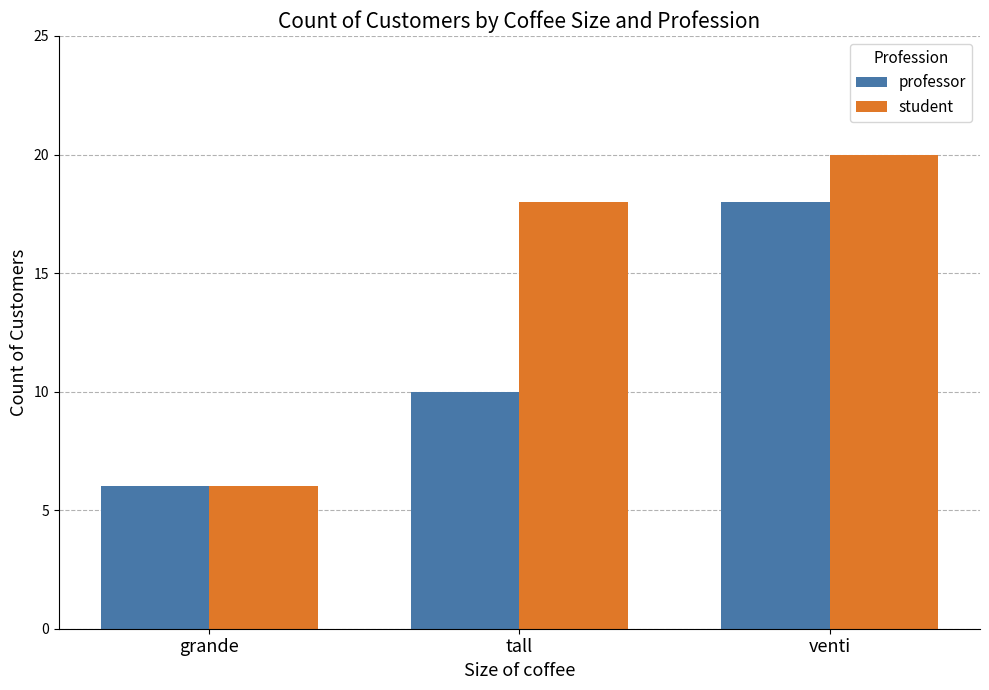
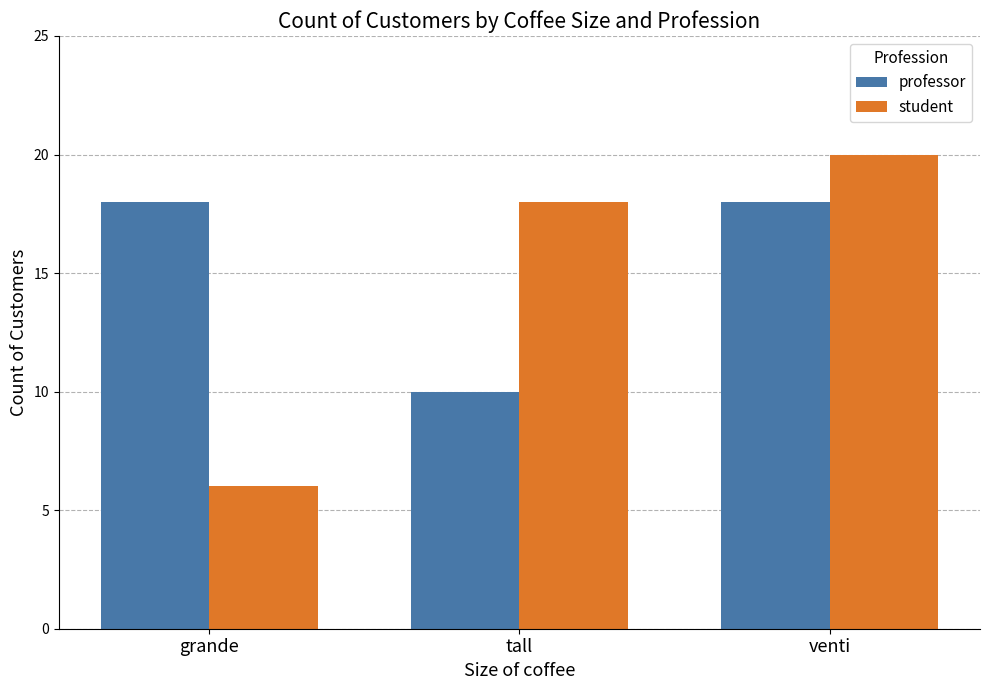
  {
    "professor": {
-     "grande": 6,
+     "grande": 18,
      "tall": 10,
      "venti": 18
    },
    "student": {
      "grande": 6,
      "tall": 18,
      "venti": 20
    }
  }
